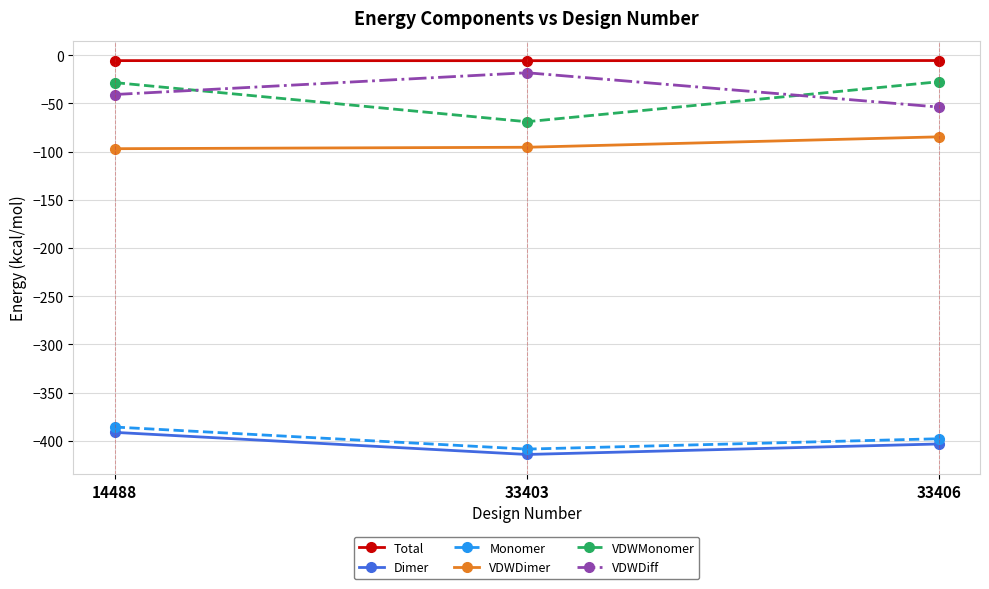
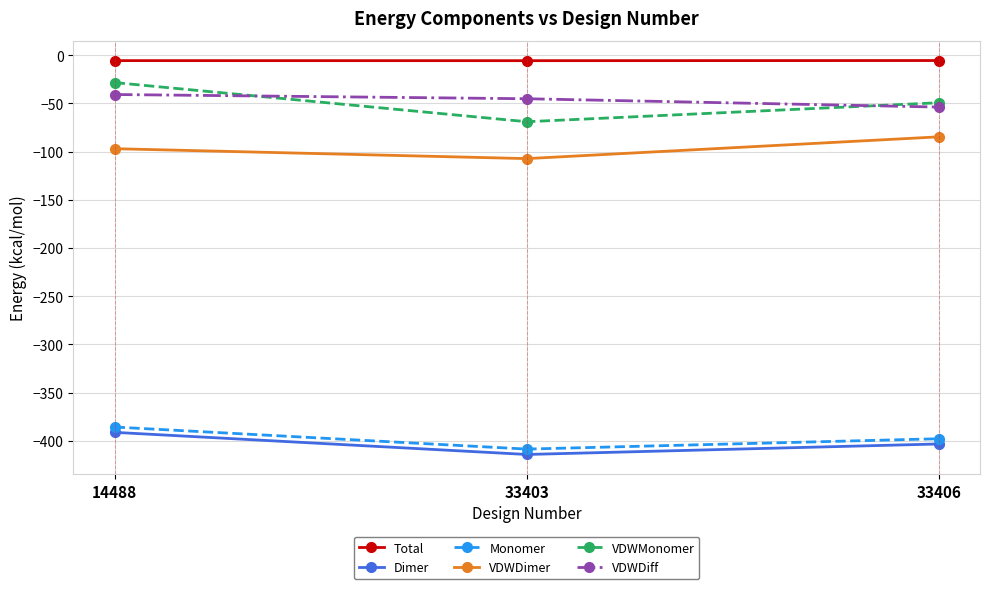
  {
    "Total": {
      "14488": -10,
      "33403": -10,
      "33406": -10
    },
    "VDWDimer": {
      "14488": -100,
-     "33403": -100,
+     "33403": -110,
      "33406": -80
    },
    "VDWMonomer": {
      "14488": -30,
      "33403": -70,
-     "33406": -30
+     "33406": -50
    },
    "VDWDiff": {
      "14488": -40,
-     "33403": -20,
+     "33403": -50,
      "33406": -50
    }
  }
